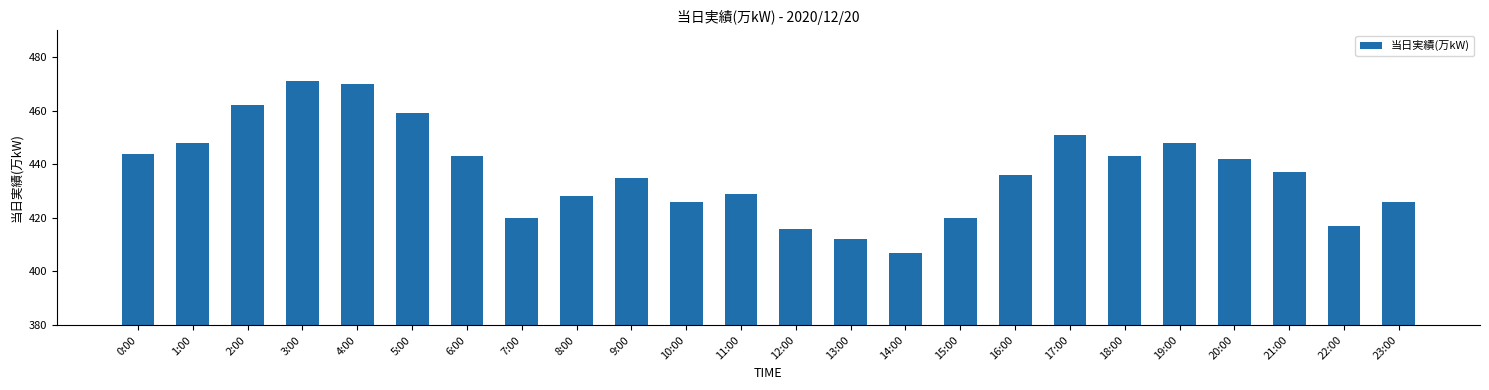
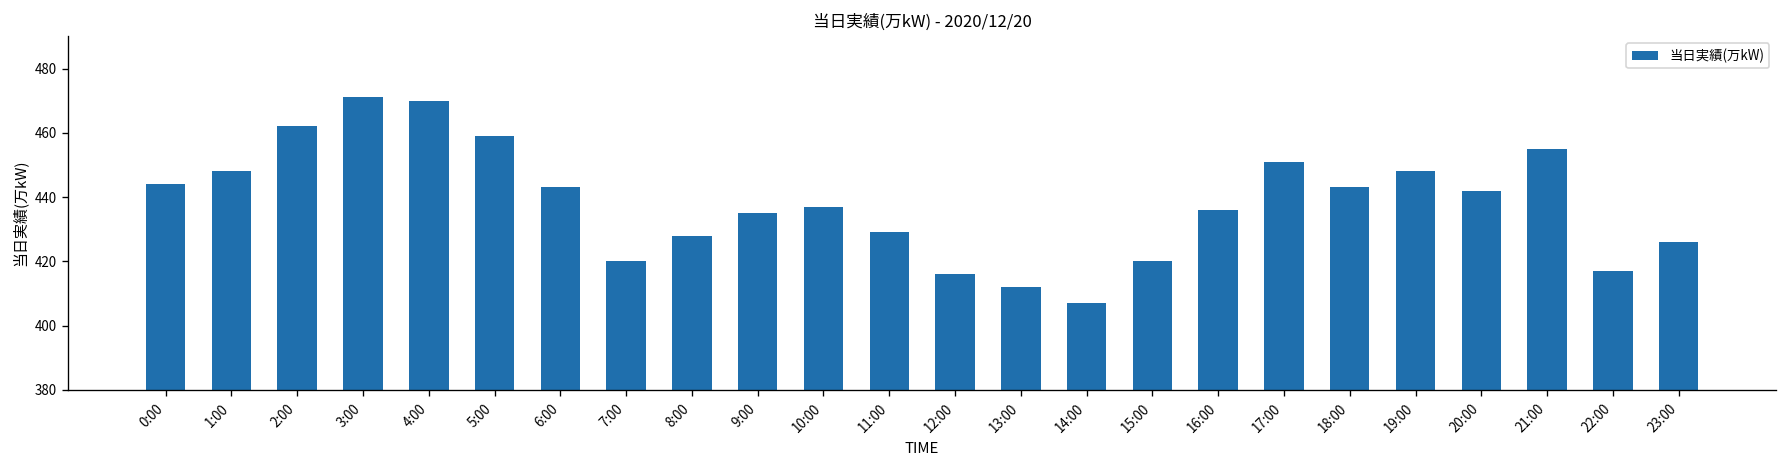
  {
    "0:00": 444,
    "1:00": 448,
    "2:00": 462,
    "3:00": 471,
    "4:00": 470,
    "5:00": 459,
    "6:00": 443,
    "7:00": 420,
    "8:00": 428,
    "9:00": 435,
-   "10:00": 426,
+   "10:00": 437,
    "11:00": 429,
    "12:00": 416,
    "13:00": 412,
    "14:00": 407,
    "15:00": 420,
    "16:00": 436,
    "17:00": 451,
    "18:00": 443,
    "19:00": 448,
    "20:00": 442,
-   "21:00": 437,
+   "21:00": 455,
    "22:00": 417,
    "23:00": 426
  }
